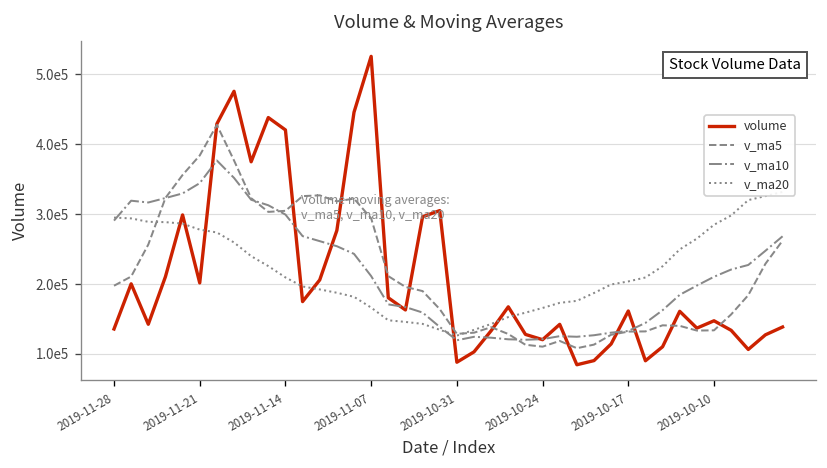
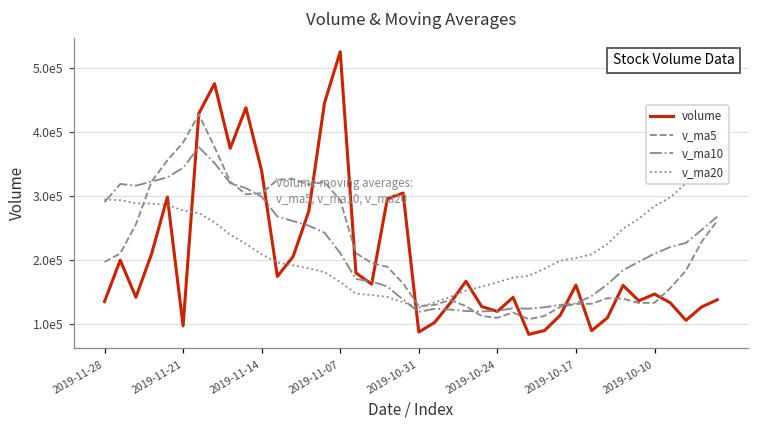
  {
    "volume": {
      "2019-11-28": 140000,
-     "2019-11-21": 200000,
-     "2019-11-14": 420000,
+     "2019-11-21": 100000,
+     "2019-11-14": 340000,
      "2019-11-07": 530000,
      "2019-10-31": 90000,
      "2019-10-17": 160000,
      "2019-10-10": 150000
    }
  }
